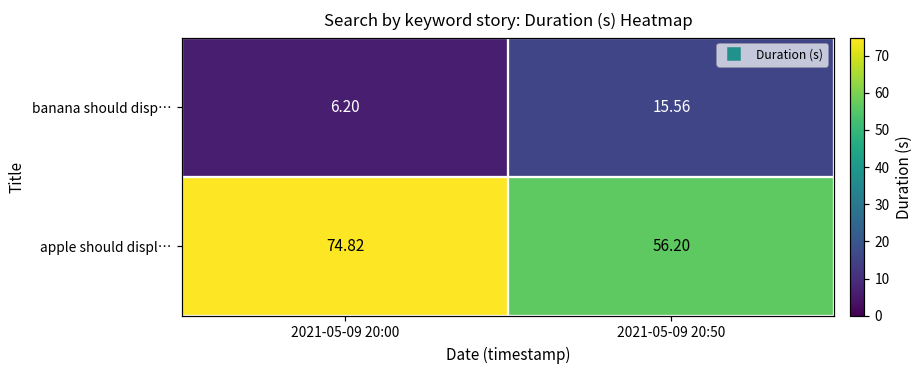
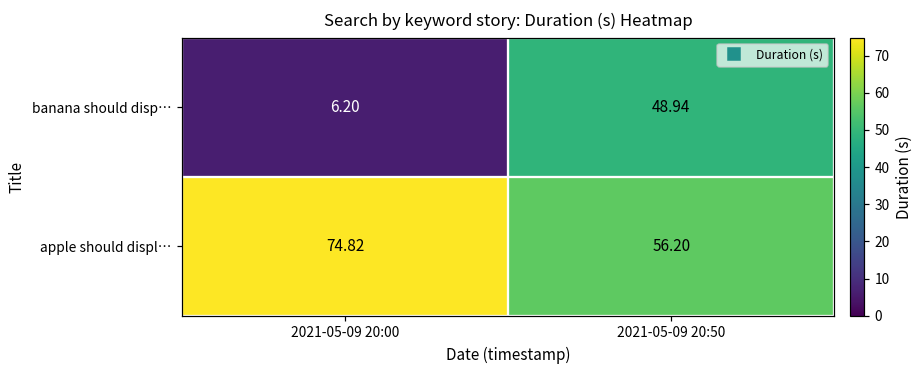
  {
    "banana should disp…": {
      "2021-05-09 20:00": 6.20,
-     "2021-05-09 20:50": 15.56
+     "2021-05-09 20:50": 48.94
    },
    "apple should displ…": {
      "2021-05-09 20:00": 74.82,
      "2021-05-09 20:50": 56.20
    }
  }
